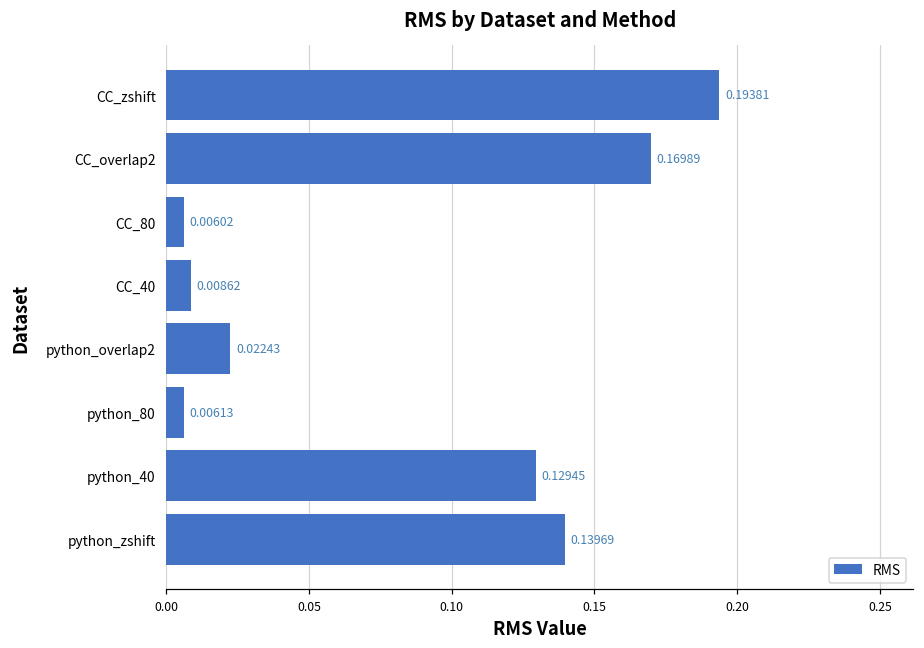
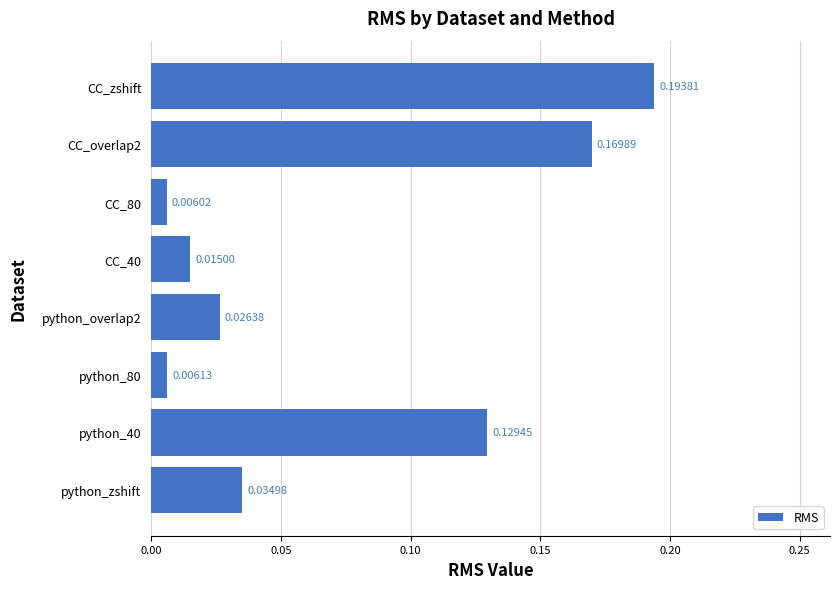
  {
    "CC_zshift": 0.19381,
    "CC_overlap2": 0.16989,
    "CC_80": 0.00602,
-   "CC_40": 0.00862,
-   "python_overlap2": 0.02243,
+   "CC_40": 0.01500,
+   "python_overlap2": 0.02638,
    "python_80": 0.00613,
    "python_40": 0.12945,
-   "python_zshift": 0.13969
+   "python_zshift": 0.03498
  }
